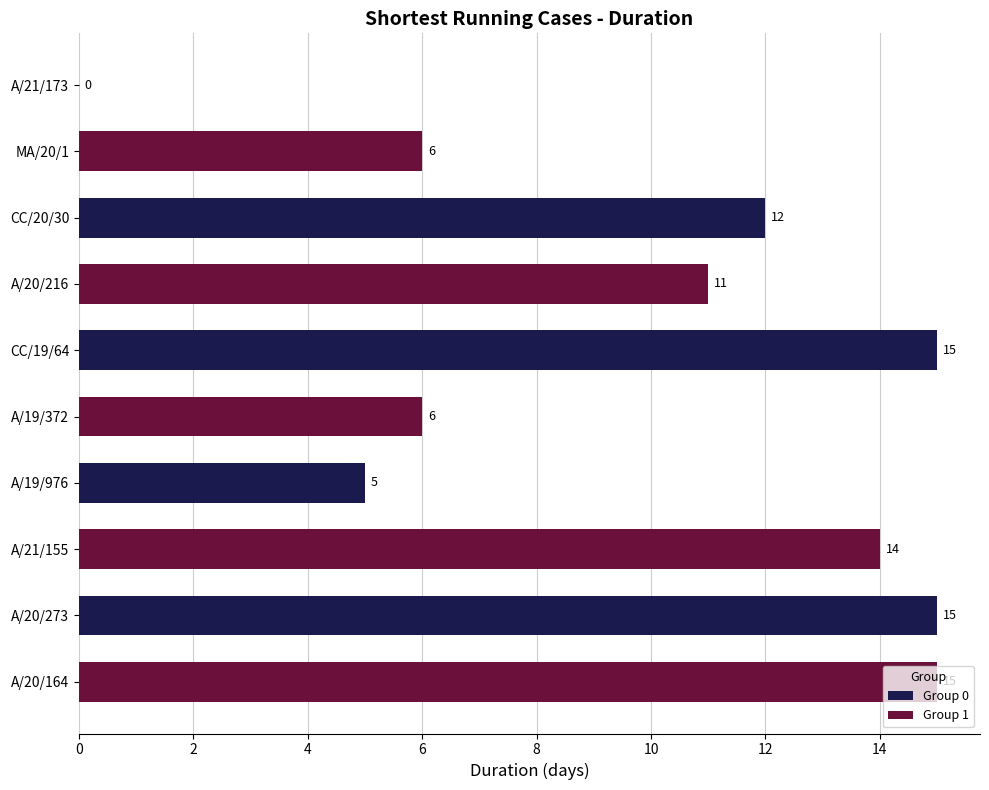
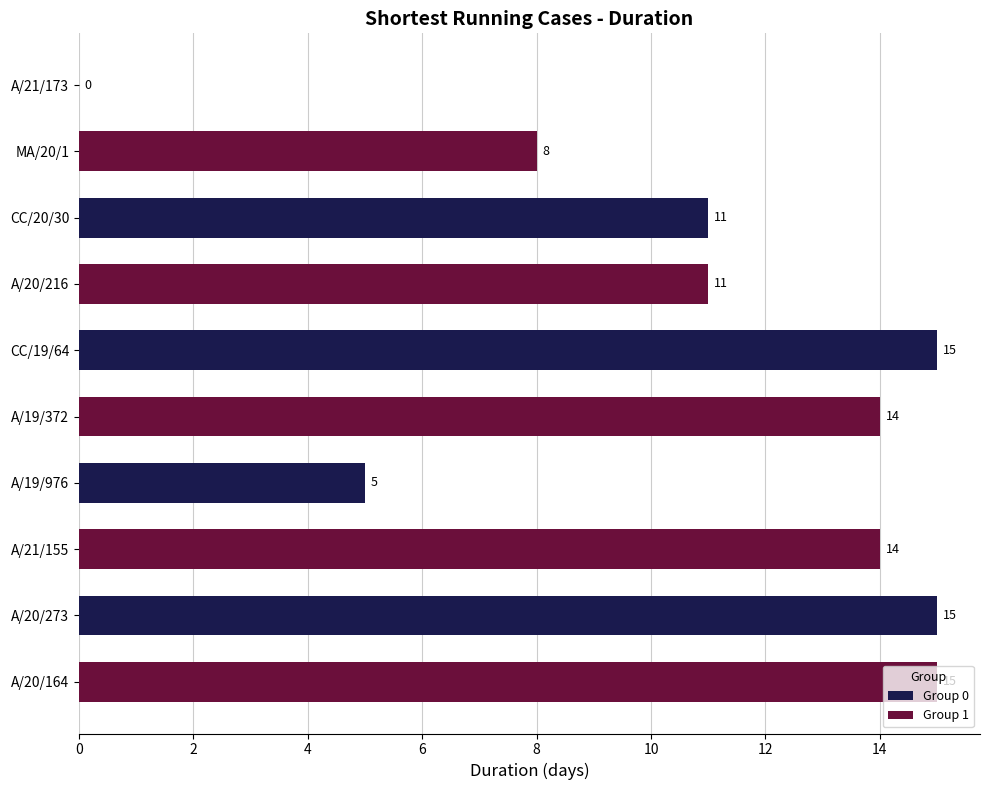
  {
    "A/21/173": 0,
-   "MA/20/1": 6,
-   "CC/20/30": 12,
+   "MA/20/1": 8,
+   "CC/20/30": 11,
    "A/20/216": 11,
    "CC/19/64": 15,
-   "A/19/372": 6,
+   "A/19/372": 14,
    "A/19/976": 5,
    "A/21/155": 14,
    "A/20/273": 15
  }
